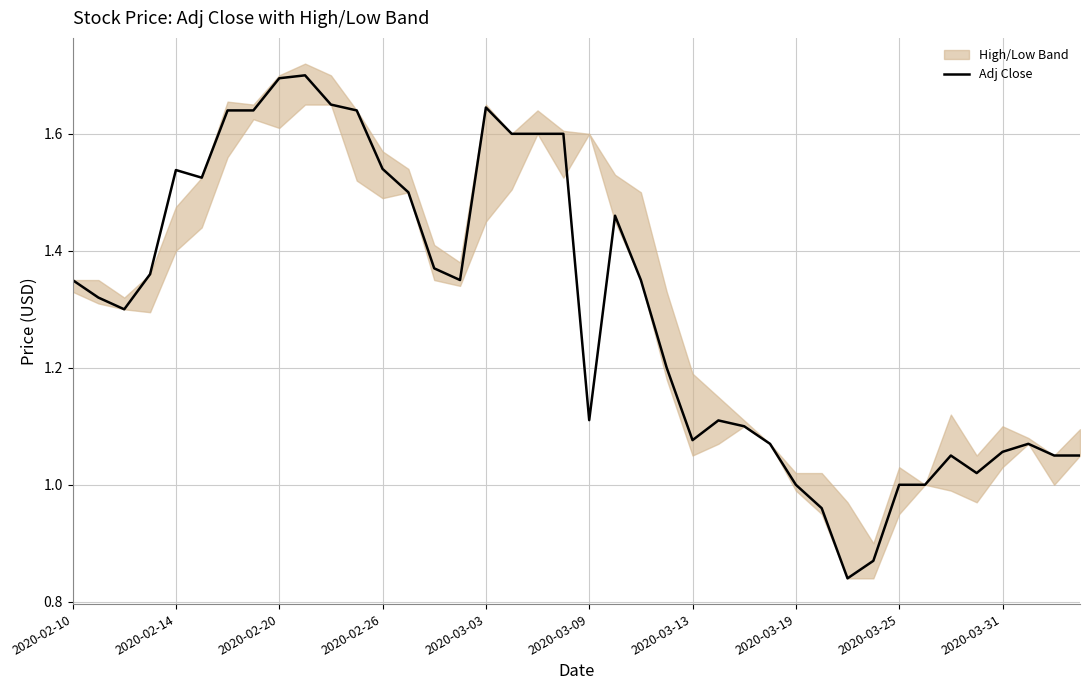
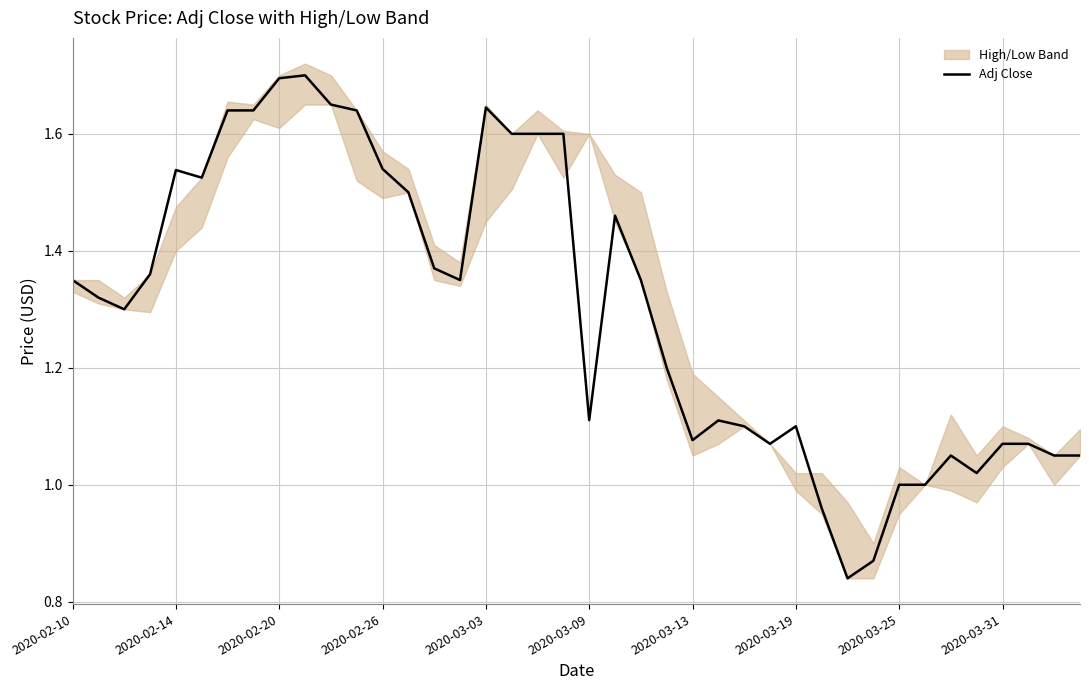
  {
    "Adj Close": {
      "2020-02-14": 1.54,
      "2020-02-20": 1.70,
      "2020-02-26": 1.54,
      "2020-03-03": 1.64,
      "2020-03-09": 1.11,
      "2020-03-13": 1.08,
-     "2020-03-19": 1.0,
+     "2020-03-19": 1.1,
      "2020-03-25": 1.00,
-     "2020-03-31": 1.06
+     "2020-03-31": 1.07
    }
  }
